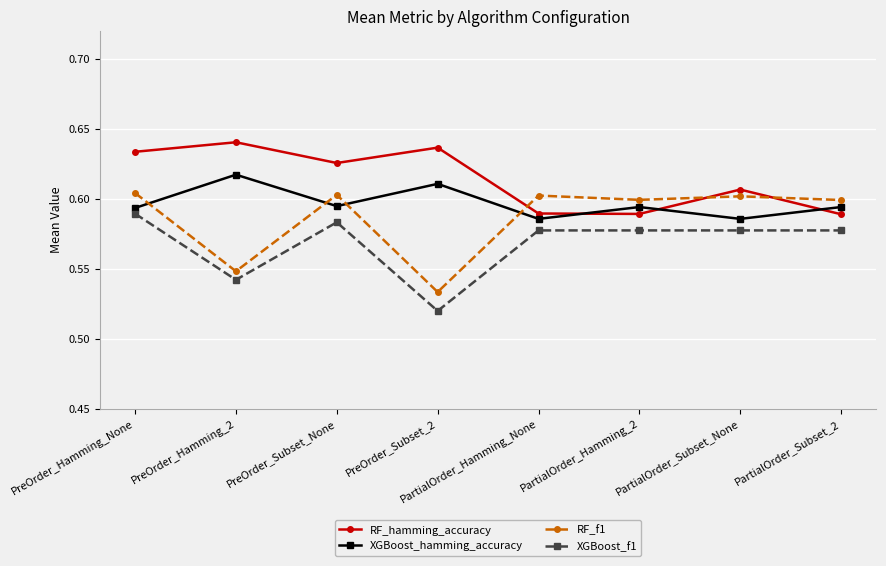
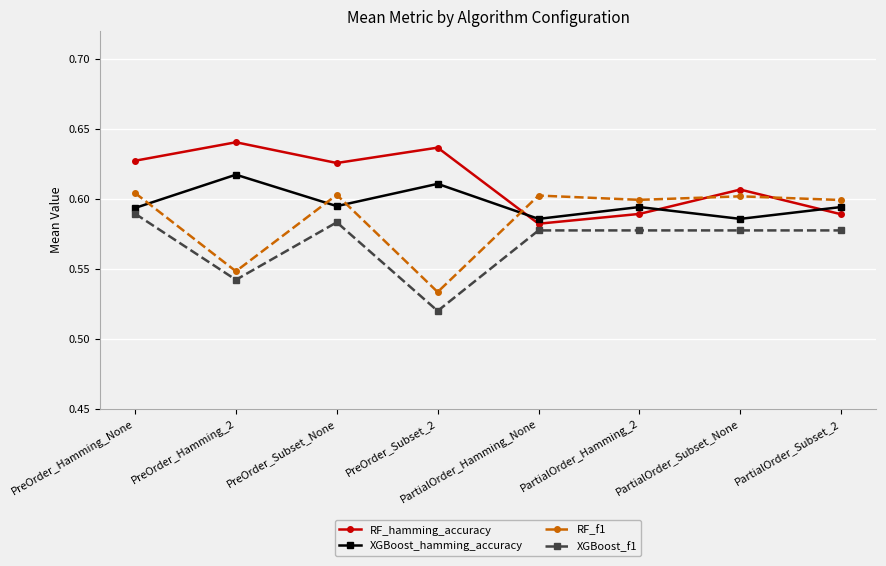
  {
    "RF_hamming_accuracy": {
-     "PreOrder_Hamming_None": 0.634,
+     "PreOrder_Hamming_None": 0.627,
      "PreOrder_Hamming_2": 0.640,
      "PreOrder_Subset_None": 0.626,
      "PreOrder_Subset_2": 0.637,
-     "PartialOrder_Hamming_None": 0.589,
+     "PartialOrder_Hamming_None": 0.582,
      "PartialOrder_Hamming_2": 0.589,
      "PartialOrder_Subset_None": 0.607,
      "PartialOrder_Subset_2": 0.589
    },
    "XGBoost_hamming_accuracy": {
      "PreOrder_Hamming_None": 0.593,
      "PreOrder_Hamming_2": 0.617,
      "PreOrder_Subset_None": 0.595,
      "PreOrder_Subset_2": 0.611,
      "PartialOrder_Hamming_None": 0.586,
      "PartialOrder_Hamming_2": 0.594,
      "PartialOrder_Subset_None": 0.586,
      "PartialOrder_Subset_2": 0.594
    },
    "RF_f1": {
      "PreOrder_Hamming_None": 0.604,
      "PreOrder_Hamming_2": 0.548,
      "PreOrder_Subset_None": 0.603,
      "PreOrder_Subset_2": 0.533,
      "PartialOrder_Hamming_None": 0.602,
      "PartialOrder_Hamming_2": 0.599,
      "PartialOrder_Subset_None": 0.602,
      "PartialOrder_Subset_2": 0.599
    },
    "XGBoost_f1": {
      "PreOrder_Hamming_None": 0.589,
      "PreOrder_Hamming_2": 0.542,
      "PreOrder_Subset_None": 0.583,
      "PreOrder_Subset_2": 0.520,
      "PartialOrder_Hamming_None": 0.577,
      "PartialOrder_Hamming_2": 0.577,
      "PartialOrder_Subset_None": 0.577,
      "PartialOrder_Subset_2": 0.577
    }
  }
